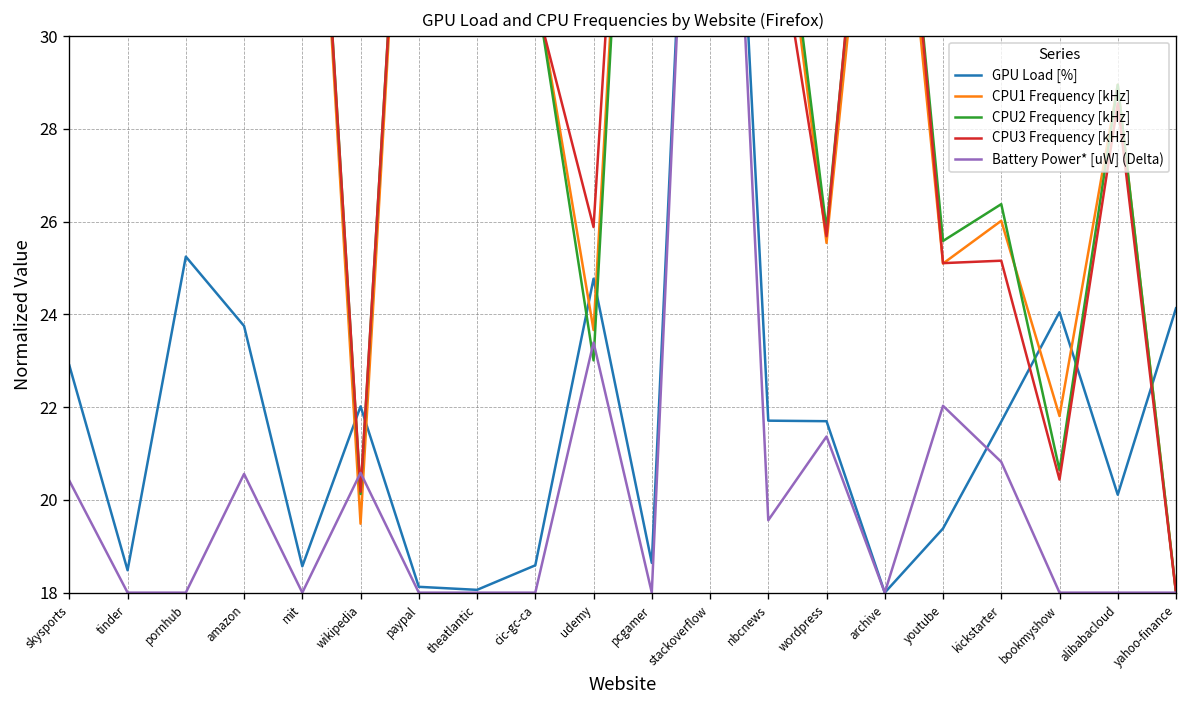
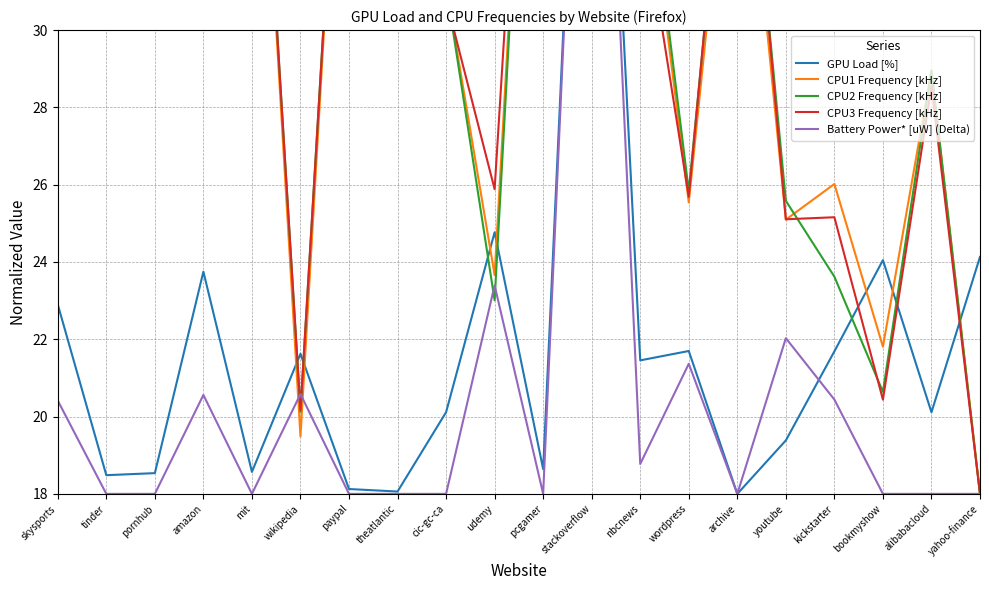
  {
    "GPU Load [%]": {
      "skysports": 22.9,
      "tinder": 18.5,
-     "pornhub": 25.2,
+     "pornhub": 18.5,
      "amazon": 23.7,
      "mit": 18.6,
-     "wikipedia": 22.0,
+     "wikipedia": 21.6,
      "paypal": 18.1,
-     "cic-gc-ca": 18.6,
+     "cic-gc-ca": 20.1,
      "udemy": 24.8,
      "pcgamer": 18.6,
-     "nbcnews": 21.7,
+     "nbcnews": 21.5,
      "wordpress": 21.7,
      "youtube": 19.4,
      "kickstarter": 21.7,
      "bookmyshow": 24.0,
      "alibabacloud": 20.1,
      "yahoo-finance": 24.1
    },
    "CPU1 Frequency [kHz]": {
      "wikipedia": 19.5,
      "udemy": 23.7,
      "wordpress": 25.5,
      "kickstarter": 26.0,
      "bookmyshow": 21.8
    },
    "CPU2 Frequency [kHz]": {
      "udemy": 23.0,
      "wordpress": 25.8,
      "youtube": 25.6,
-     "kickstarter": 26.4,
+     "kickstarter": 23.6,
      "bookmyshow": 20.6
    },
    "CPU3 Frequency [kHz]": {
      "udemy": 25.9,
      "wordpress": 25.7,
      "kickstarter": 25.2,
      "bookmyshow": 20.4
    },
    "Battery Power* [uW] (Delta)": {
      "skysports": 20.4,
      "tinder": 18.0,
      "pornhub": 18.0,
      "amazon": 20.6,
      "mit": 18.0,
      "wikipedia": 20.6,
      "paypal": 18.0,
      "cic-gc-ca": 18.0,
      "udemy": 23.4,
      "pcgamer": 18.0,
-     "nbcnews": 19.6,
+     "nbcnews": 18.8,
      "wordpress": 21.4,
      "youtube": 22.0,
-     "kickstarter": 20.8,
+     "kickstarter": 20.4,
      "bookmyshow": 18.0,
      "alibabacloud": 18.0
    }
  }
